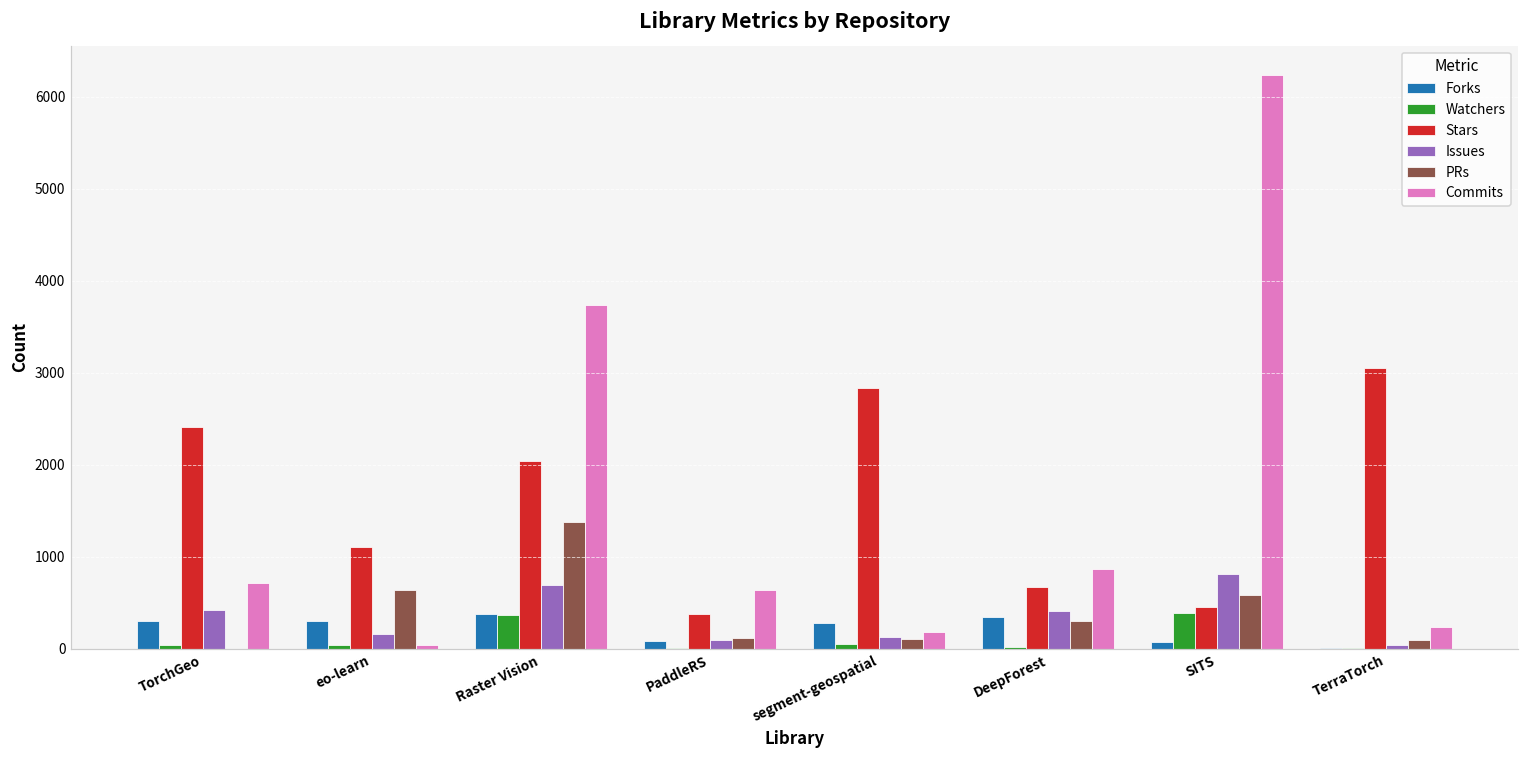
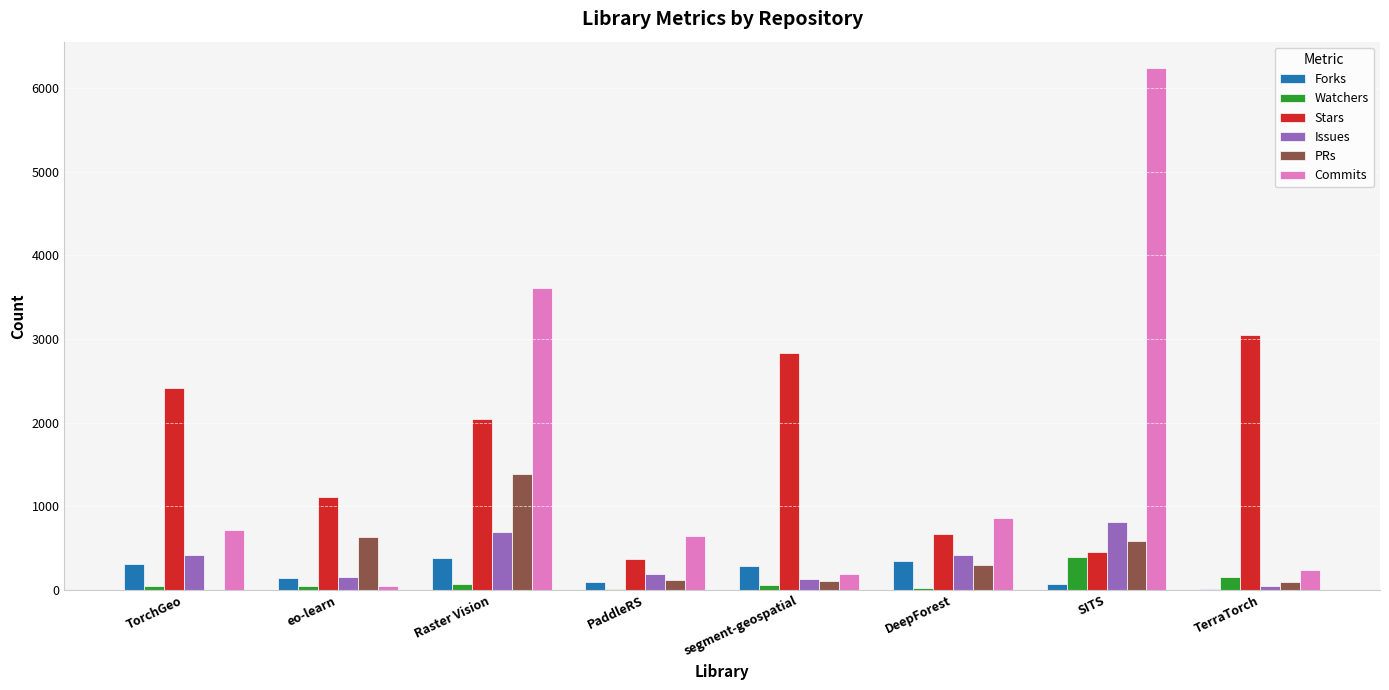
  {
    "Forks": {
      "TorchGeo": 300,
-     "eo-learn": 300,
+     "eo-learn": 100,
      "Raster Vision": 400,
      "PaddleRS": 100,
      "segment-geospatial": 300,
      "DeepForest": 300,
      "SITS": 100
    },
    "Watchers": {
      "TorchGeo": 0,
      "eo-learn": 0,
-     "Raster Vision": 400,
+     "Raster Vision": 100,
      "segment-geospatial": 100,
      "SITS": 400,
-     "TerraTorch": 0
+     "TerraTorch": 200
    },
    "Stars": {
      "TorchGeo": 2400,
      "eo-learn": 1100,
      "Raster Vision": 2000,
      "PaddleRS": 400,
      "segment-geospatial": 2800,
      "DeepForest": 700,
      "SITS": 500,
      "TerraTorch": 3100
    },
    "Issues": {
      "TorchGeo": 400,
      "eo-learn": 200,
      "Raster Vision": 700,
-     "PaddleRS": 100,
+     "PaddleRS": 200,
      "segment-geospatial": 100,
      "DeepForest": 400,
      "SITS": 800,
      "TerraTorch": 0
    },
    "PRs": {
      "eo-learn": 600,
      "Raster Vision": 1400,
      "PaddleRS": 100,
      "segment-geospatial": 100,
      "DeepForest": 300,
      "SITS": 600,
      "TerraTorch": 100
    },
    "Commits": {
      "TorchGeo": 700,
      "eo-learn": 0,
-     "Raster Vision": 3700,
+     "Raster Vision": 3600,
      "PaddleRS": 600,
      "segment-geospatial": 200,
      "DeepForest": 900,
      "SITS": 6200,
      "TerraTorch": 200
    }
  }
